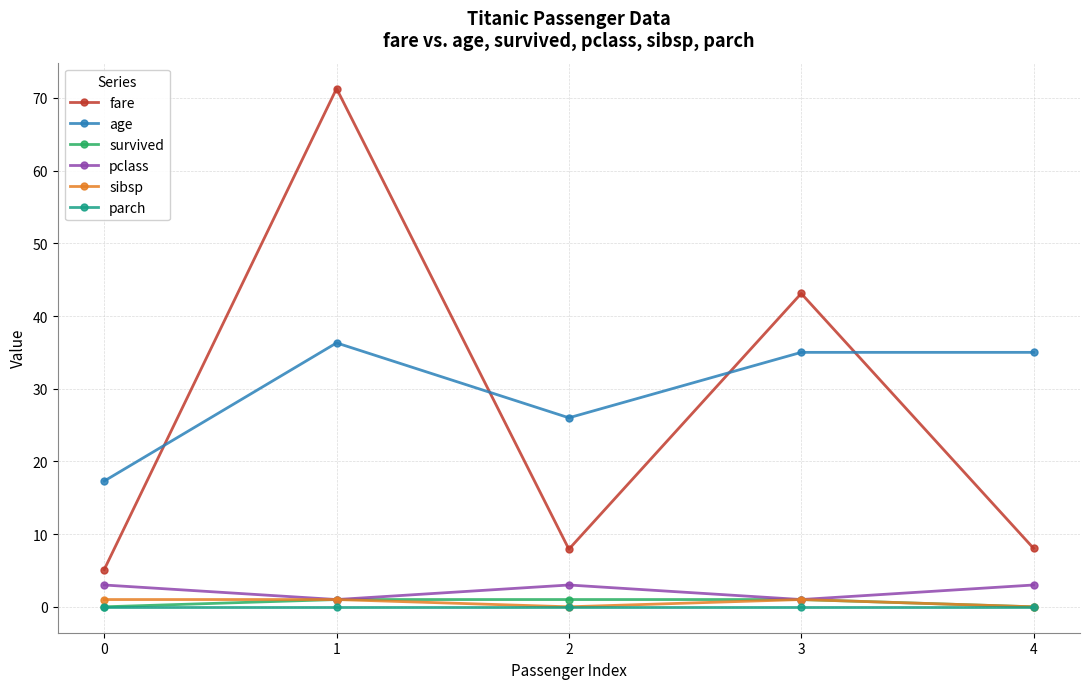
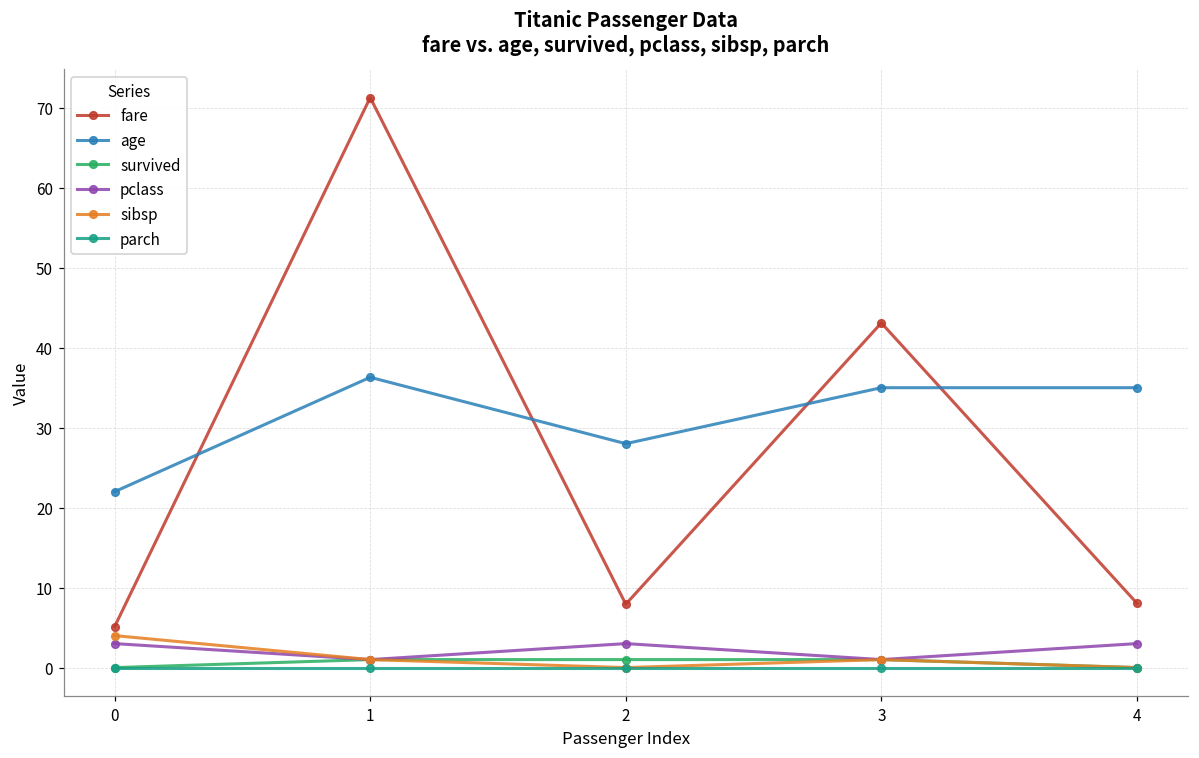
  {
    "fare": {
      "0": 5,
      "1": 71,
      "2": 8,
      "3": 43,
      "4": 8
    },
    "age": {
-     "0": 17,
+     "0": 22,
      "1": 36,
-     "2": 26,
+     "2": 28,
      "3": 35,
      "4": 35
    },
    "pclass": {
      "0": 3,
      "2": 3,
      "4": 3
    },
    "sibsp": {
-     "0": 1
+     "0": 4
    }
  }
